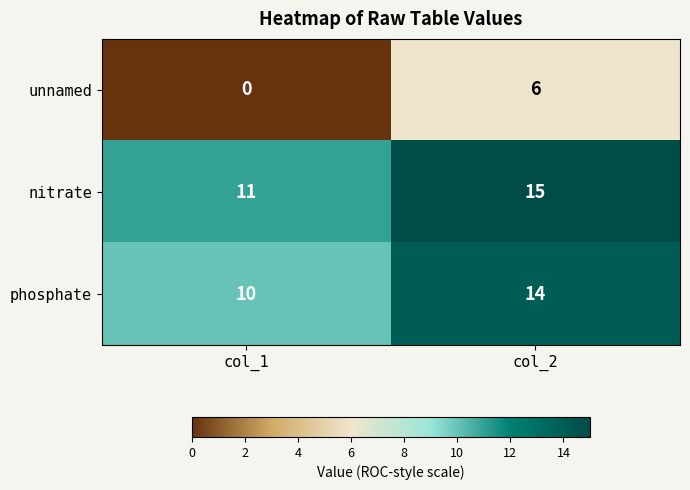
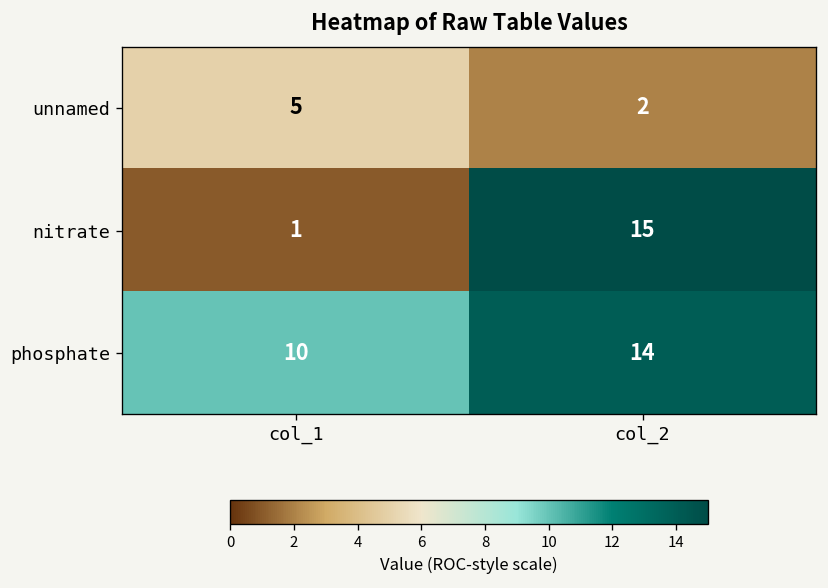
  {
    "unnamed": {
-     "col_1": 0,
-     "col_2": 6
+     "col_1": 5,
+     "col_2": 2
    },
    "nitrate": {
-     "col_1": 11,
+     "col_1": 1,
      "col_2": 15
    },
    "phosphate": {
      "col_1": 10,
      "col_2": 14
    }
  }
